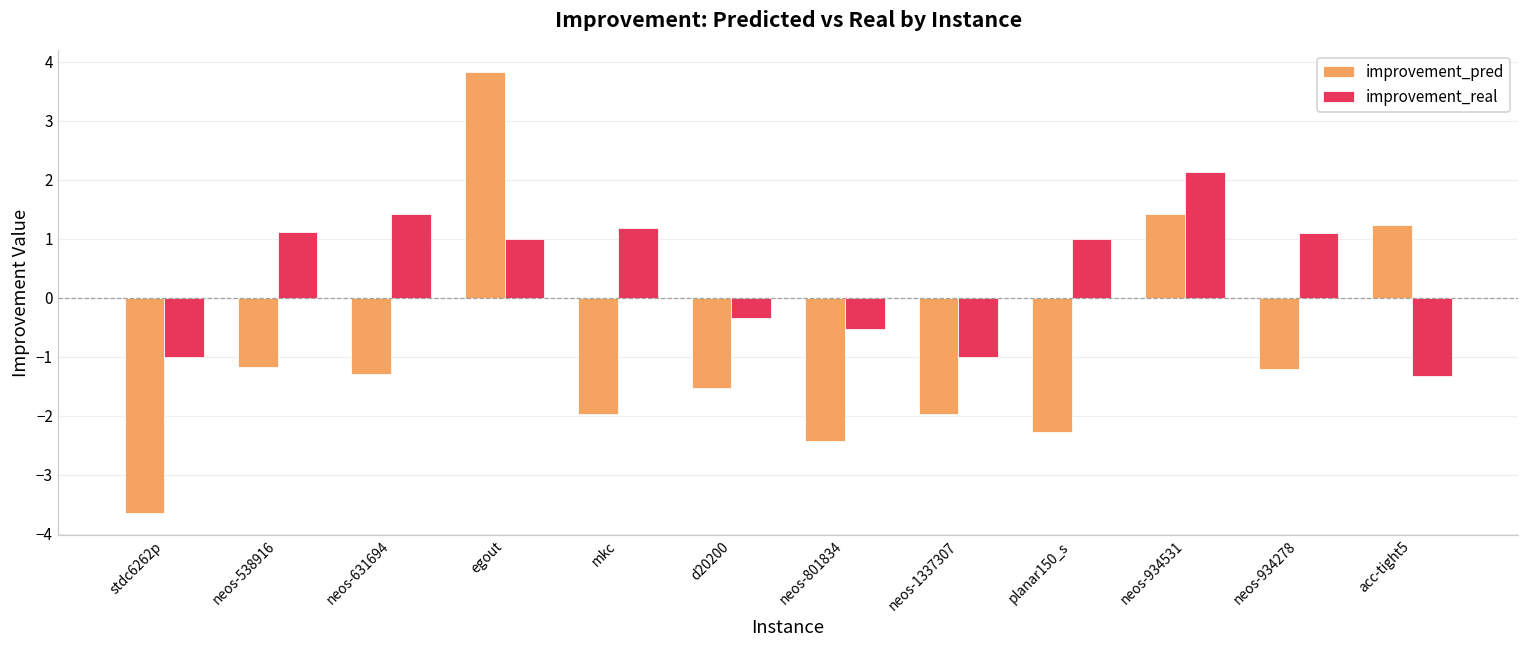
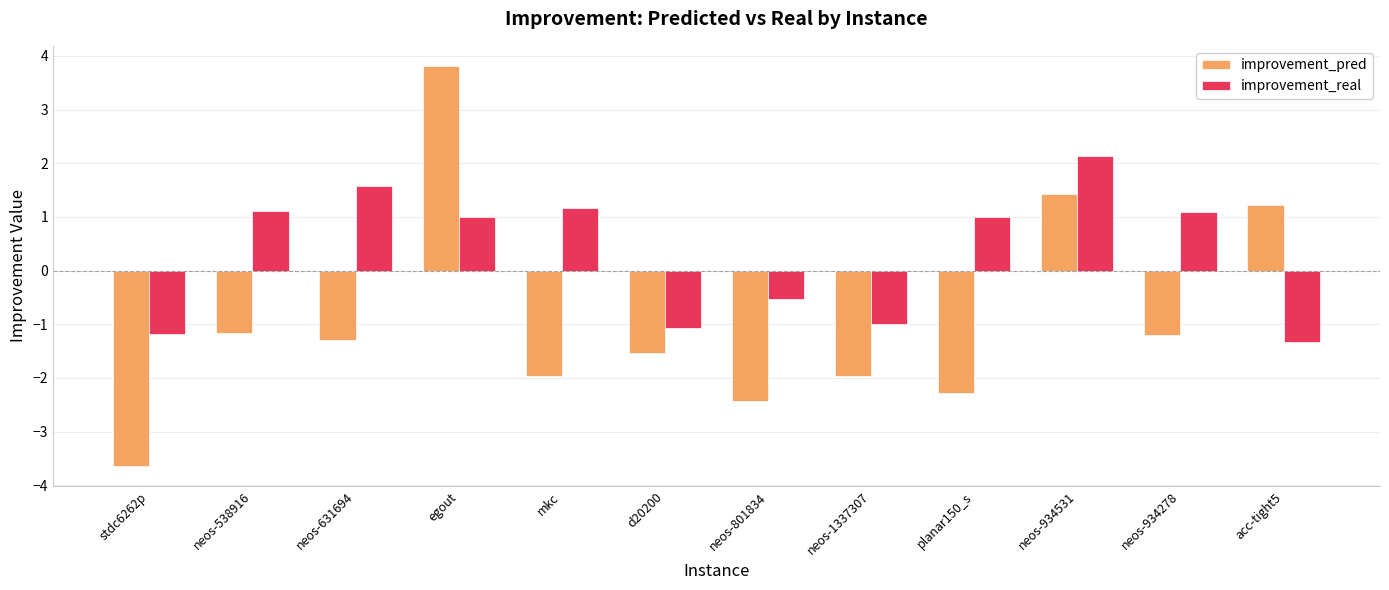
  {
    "improvement_pred": {
      "stdc6262p": -3.6,
      "neos-538916": -1.2,
      "neos-631694": -1.3,
      "egout": 3.8,
      "mkc": -2.0,
      "d20200": -1.5,
      "neos-801834": -2.4,
      "neos-1337307": -2.0,
      "planar150_s": -2.3,
      "neos-934531": 1.4,
      "neos-934278": -1.2,
      "acc-tight5": 1.2
    },
    "improvement_real": {
-     "stdc6262p": -1.0,
+     "stdc6262p": -1.2,
      "neos-538916": 1.1,
-     "neos-631694": 1.4,
+     "neos-631694": 1.6,
      "egout": 1.0,
      "mkc": 1.2,
-     "d20200": -0.3,
+     "d20200": -1.1,
      "neos-801834": -0.5,
      "neos-1337307": -1.0,
      "planar150_s": 1.0,
      "neos-934531": 2.1,
      "neos-934278": 1.1,
      "acc-tight5": -1.3
    }
  }
